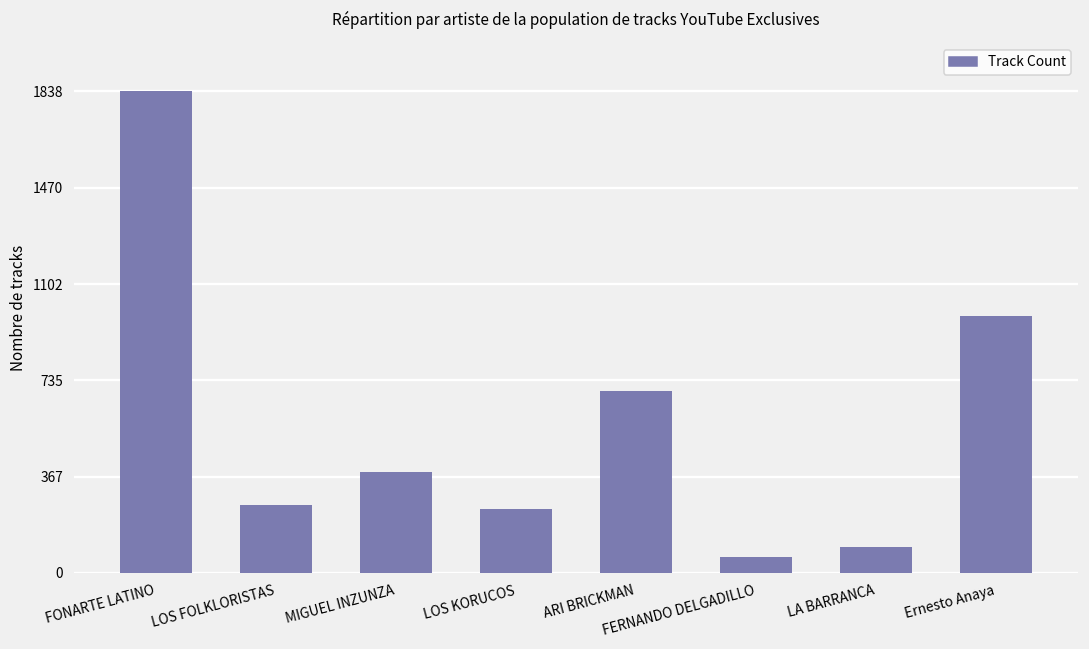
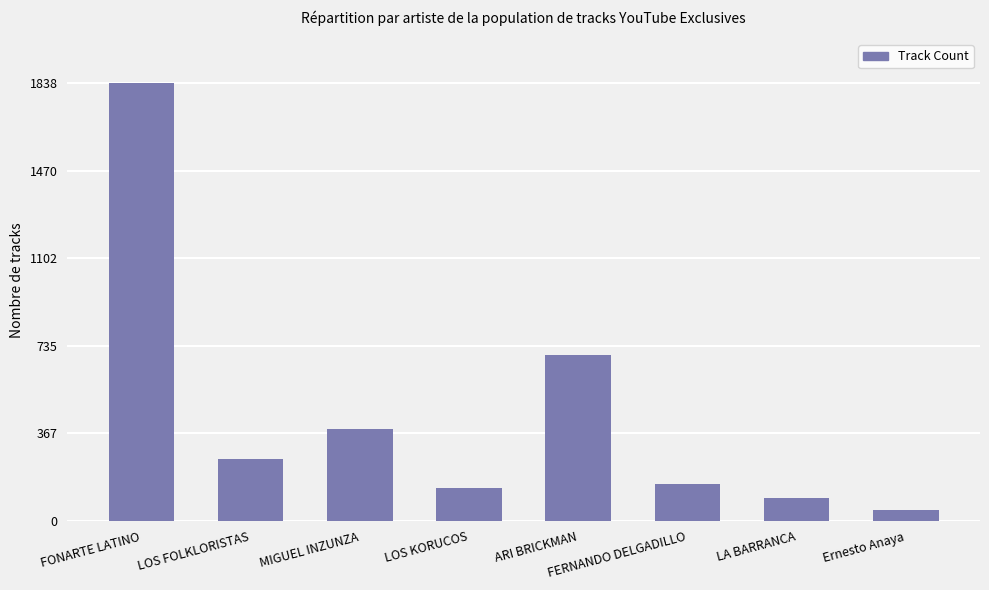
  {
    "FONARTE LATINO": 1840,
    "LOS FOLKLORISTAS": 260,
    "MIGUEL INZUNZA": 390,
-   "LOS KORUCOS": 240,
+   "LOS KORUCOS": 140,
    "ARI BRICKMAN": 700,
-   "FERNANDO DELGADILLO": 60,
+   "FERNANDO DELGADILLO": 160,
    "LA BARRANCA": 100,
-   "Ernesto Anaya": 980
+   "Ernesto Anaya": 50
  }
